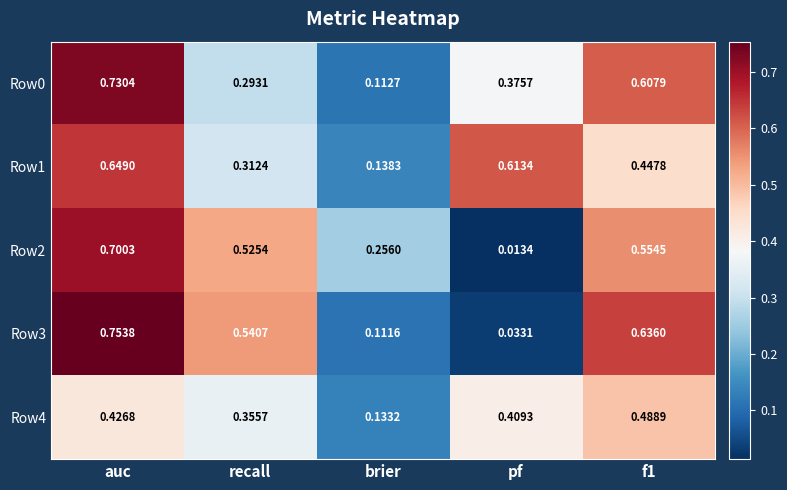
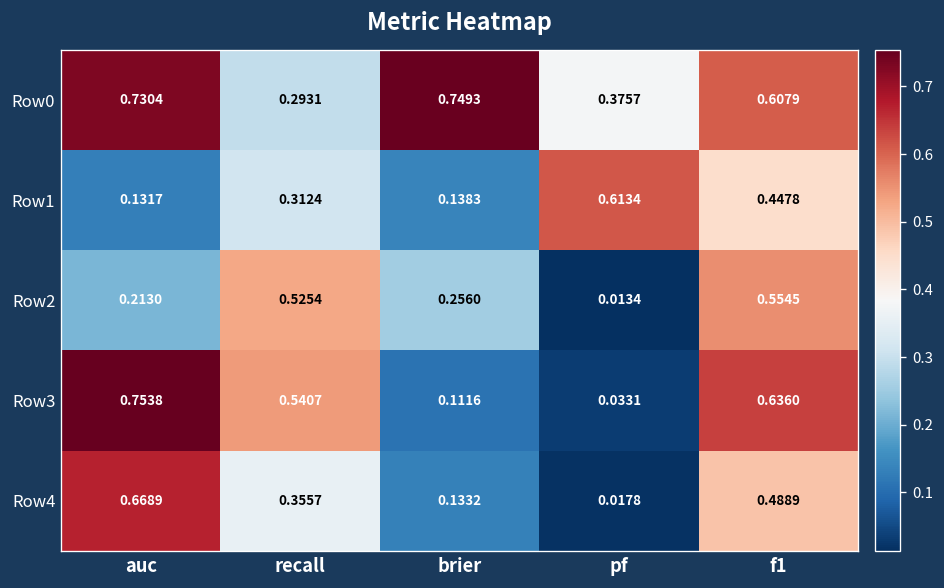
  {
    "Row0": {
      "auc": 0.7304,
      "recall": 0.2931,
-     "brier": 0.1127,
+     "brier": 0.7493,
      "pf": 0.3757,
      "f1": 0.6079
    },
    "Row1": {
-     "auc": 0.6490,
+     "auc": 0.1317,
      "recall": 0.3124,
      "brier": 0.1383,
      "pf": 0.6134,
      "f1": 0.4478
    },
    "Row2": {
-     "auc": 0.7003,
+     "auc": 0.2130,
      "recall": 0.5254,
      "brier": 0.2560,
      "pf": 0.0134,
      "f1": 0.5545
    },
    "Row3": {
      "auc": 0.7538,
      "recall": 0.5407,
      "brier": 0.1116,
      "pf": 0.0331,
      "f1": 0.6360
    },
    "Row4": {
-     "auc": 0.4268,
+     "auc": 0.6689,
      "recall": 0.3557,
      "brier": 0.1332,
-     "pf": 0.4093,
+     "pf": 0.0178,
      "f1": 0.4889
    }
  }
